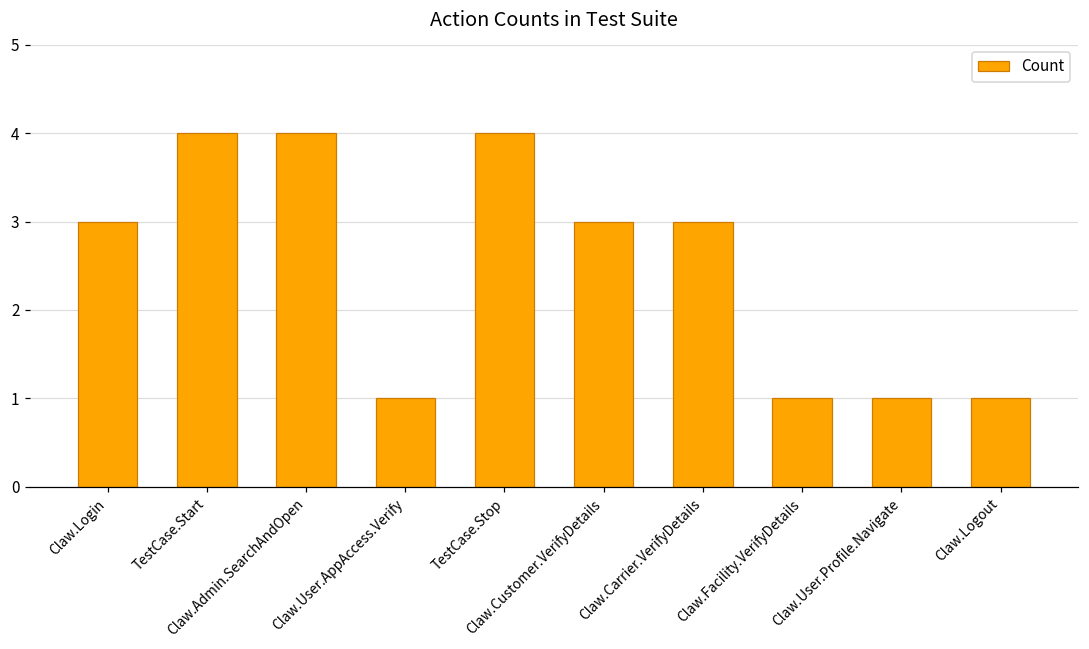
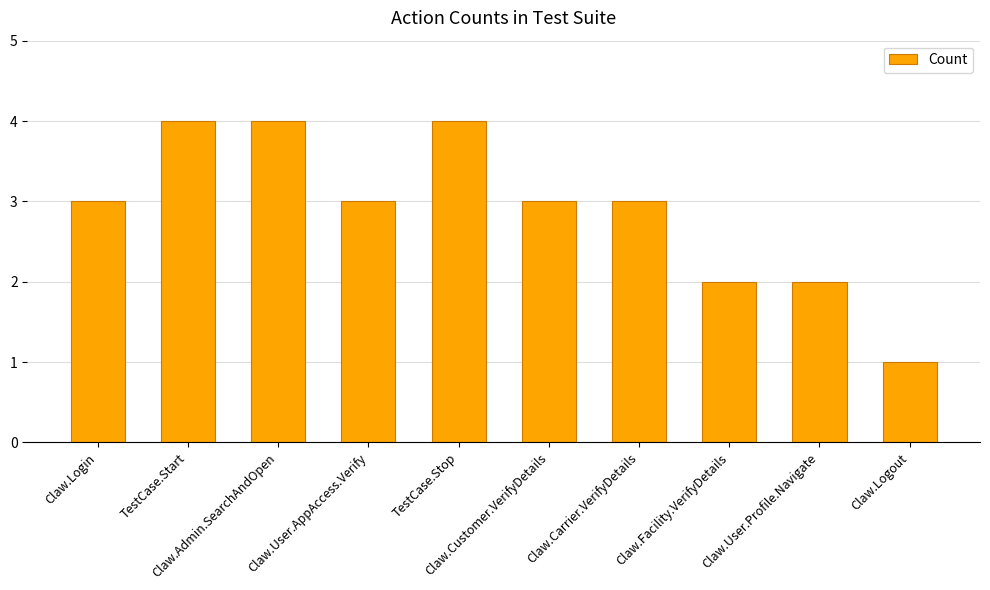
  {
    "Claw.Login": 3,
    "TestCase.Start": 4,
    "Claw.Admin.SearchAndOpen": 4,
-   "Claw.User.AppAccess.Verify": 1,
+   "Claw.User.AppAccess.Verify": 3,
    "TestCase.Stop": 4,
    "Claw.Customer.VerifyDetails": 3,
    "Claw.Carrier.VerifyDetails": 3,
-   "Claw.Facility.VerifyDetails": 1,
-   "Claw.User.Profile.Navigate": 1,
+   "Claw.Facility.VerifyDetails": 2,
+   "Claw.User.Profile.Navigate": 2,
    "Claw.Logout": 1
  }
